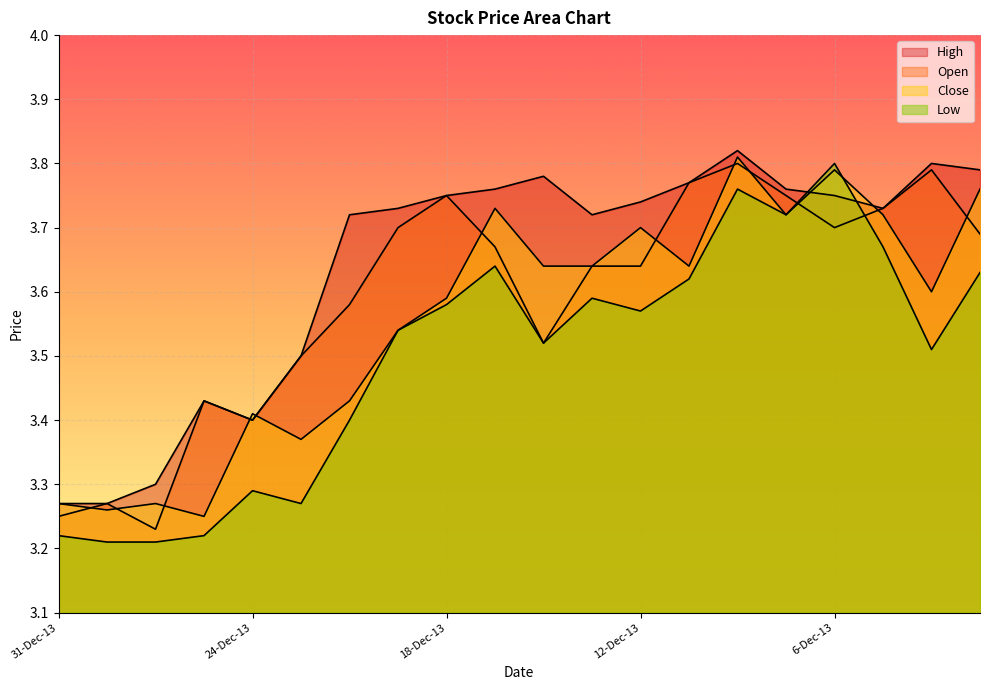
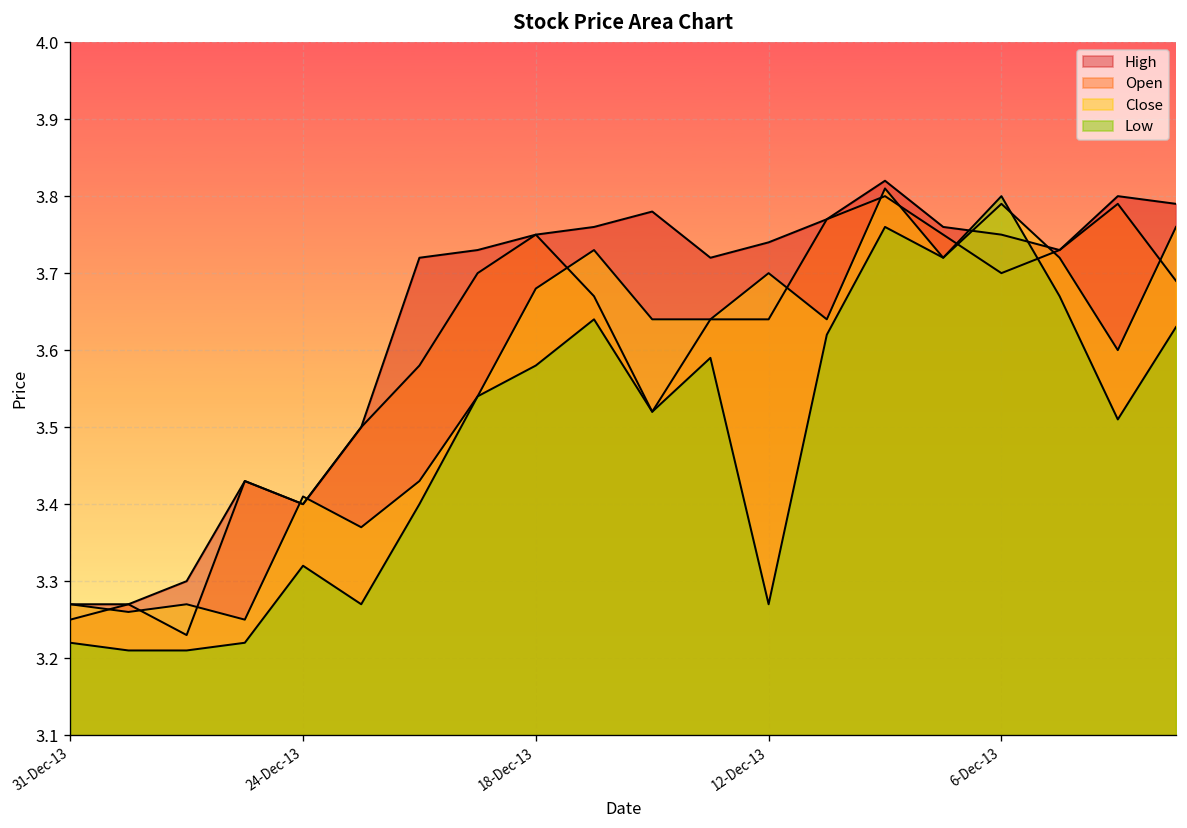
  {
    "Close": {
      "24-Dec-13": 3.41,
-     "18-Dec-13": 3.59,
+     "18-Dec-13": 3.68,
      "12-Dec-13": 3.70,
      "6-Dec-13": 3.79
    },
    "Low": {
      "31-Dec-13": 3.22,
-     "24-Dec-13": 3.29,
+     "24-Dec-13": 3.32,
      "18-Dec-13": 3.58,
-     "12-Dec-13": 3.57,
+     "12-Dec-13": 3.27,
      "6-Dec-13": 3.80
    }
  }
